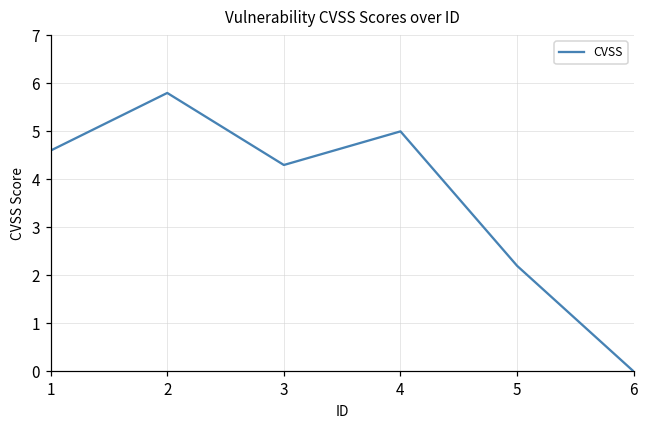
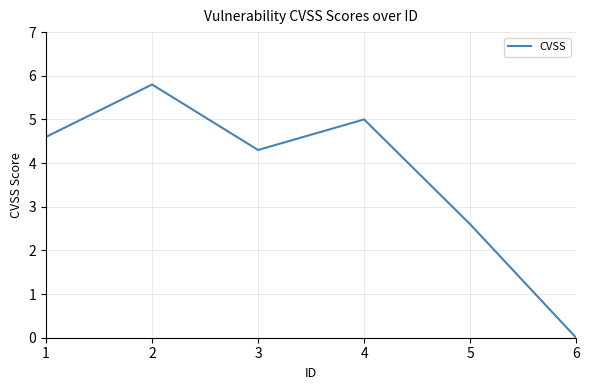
  {
    "1": 4.6,
    "2": 5.8,
    "3": 4.3,
    "4": 5.0,
-   "5": 2.2,
+   "5": 2.6,
    "6": 0.0
  }
